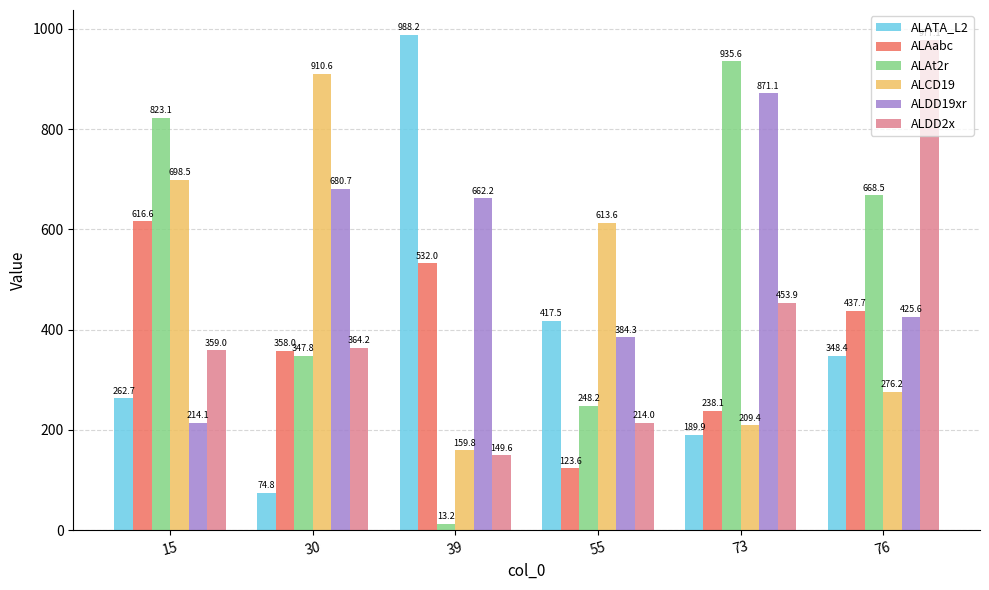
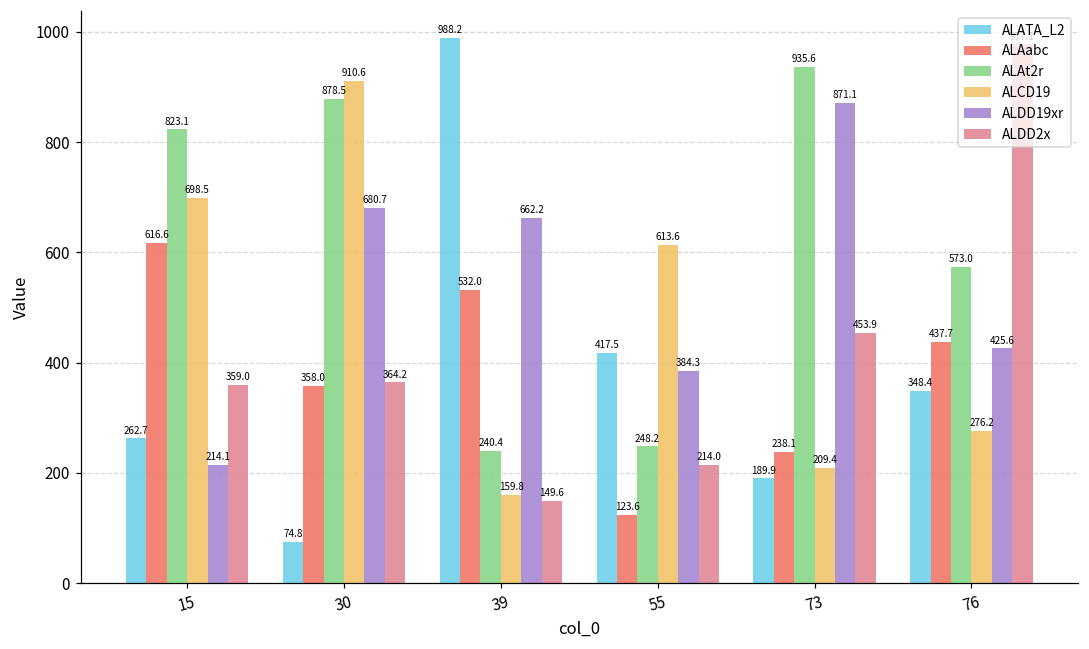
  {
    "ALATA_L2": {
      "15": 262.7,
      "30": 74.8,
      "39": 988.2,
      "55": 417.5,
      "73": 189.9,
      "76": 348.4
    },
    "ALAt2r": {
      "15": 823.1,
-     "30": 347.8,
-     "39": 13.2,
+     "30": 878.5,
+     "39": 240.4,
      "55": 248.2,
      "73": 935.6,
-     "76": 668.5
+     "76": 573.0
    },
    "ALCD19": {
      "15": 698.5,
      "30": 910.6,
      "39": 159.8,
      "55": 613.6,
      "73": 209.4,
      "76": 276.2
    },
    "ALDD19xr": {
      "15": 214.1,
      "30": 680.7,
      "39": 662.2,
      "55": 384.3,
      "73": 871.1,
      "76": 425.6
    }
  }
